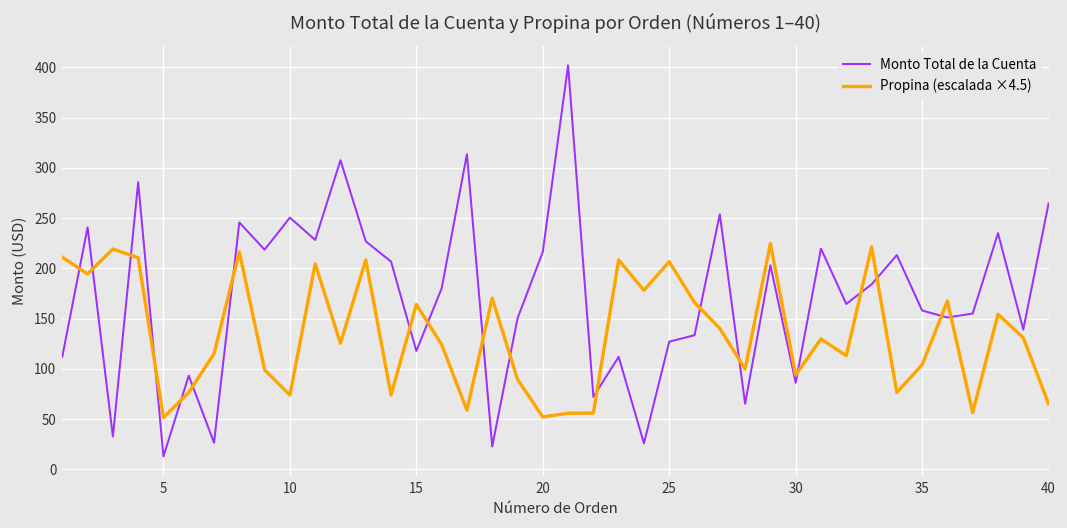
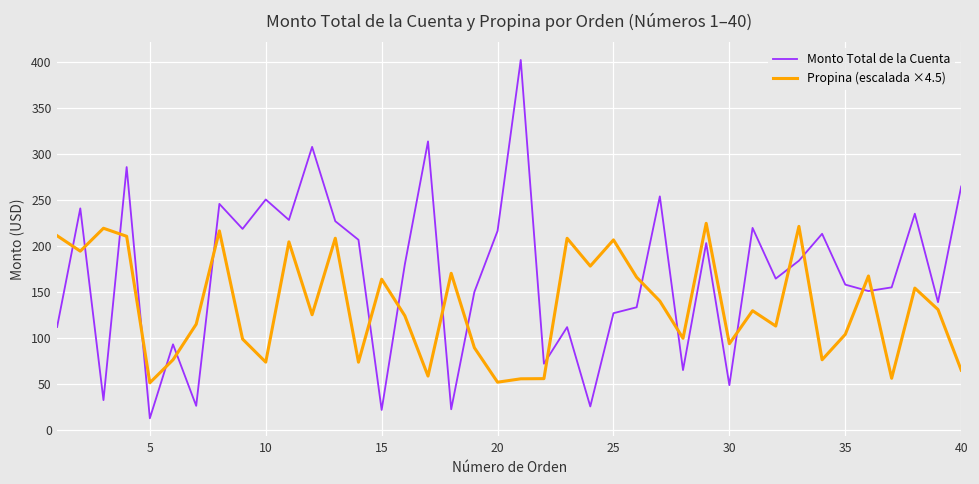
  {
    "Monto Total de la Cuenta": {
      "5": 10,
      "10": 250,
-     "15": 120,
+     "15": 20,
      "20": 220,
      "25": 130,
-     "30": 90,
+     "30": 50,
      "35": 160,
      "40": 260
    },
    "Propina (escalada ×4.5)": {
      "5": 50,
      "10": 70,
      "15": 160,
      "20": 50,
      "25": 210,
      "30": 90,
      "35": 100,
      "40": 70
    }
  }
